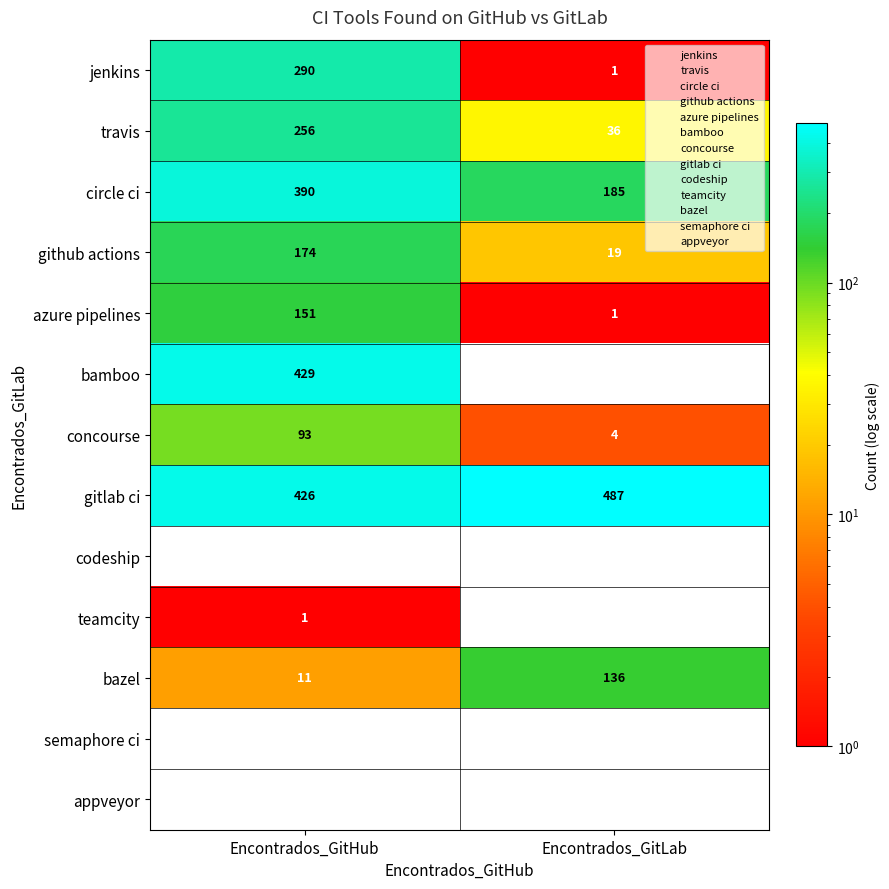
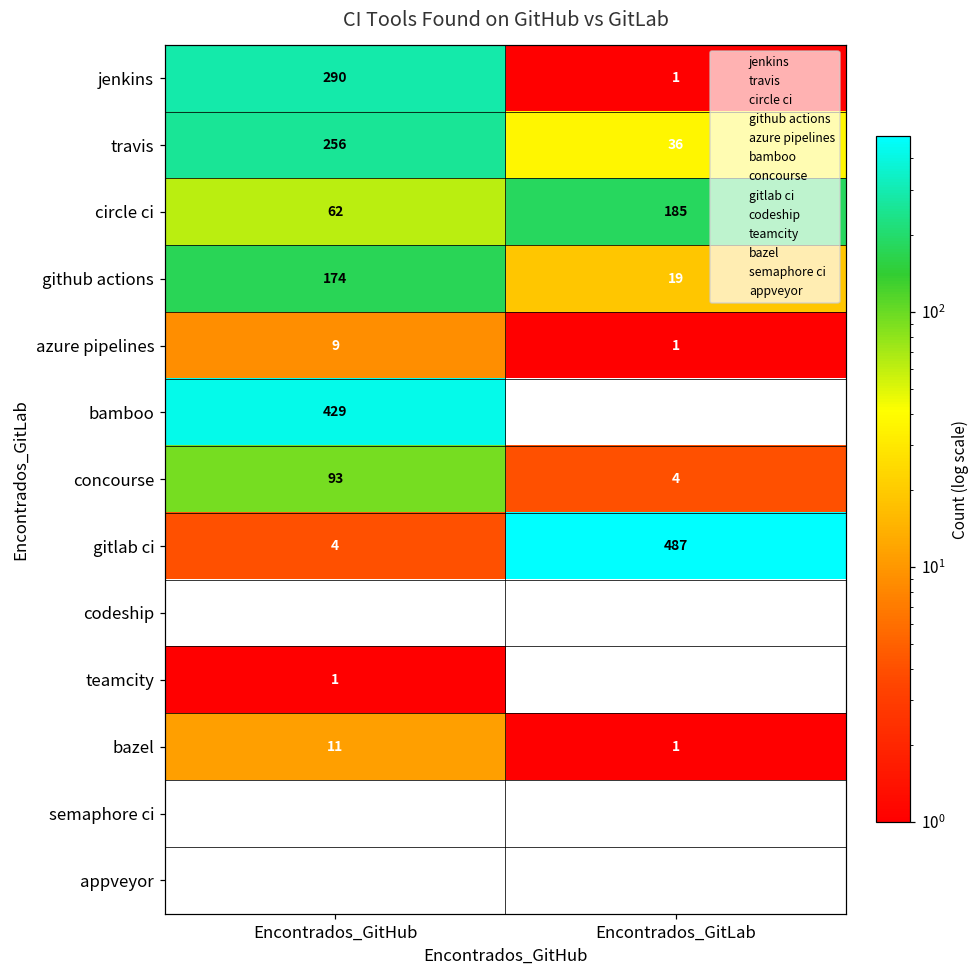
  {
    "jenkins": {
      "Encontrados_GitHub": 290,
      "Encontrados_GitLab": 1
    },
    "travis": {
      "Encontrados_GitHub": 256,
      "Encontrados_GitLab": 36
    },
    "circle ci": {
-     "Encontrados_GitHub": 390,
+     "Encontrados_GitHub": 62,
      "Encontrados_GitLab": 185
    },
    "github actions": {
      "Encontrados_GitHub": 174,
      "Encontrados_GitLab": 19
    },
    "azure pipelines": {
-     "Encontrados_GitHub": 151,
+     "Encontrados_GitHub": 9,
      "Encontrados_GitLab": 1
    },
    "bamboo": {
      "Encontrados_GitHub": 429
    },
    "concourse": {
      "Encontrados_GitHub": 93,
      "Encontrados_GitLab": 4
    },
    "gitlab ci": {
-     "Encontrados_GitHub": 426,
+     "Encontrados_GitHub": 4,
      "Encontrados_GitLab": 487
    },
    "teamcity": {
      "Encontrados_GitHub": 1
    },
    "bazel": {
      "Encontrados_GitHub": 11,
-     "Encontrados_GitLab": 136
+     "Encontrados_GitLab": 1
    }
  }
